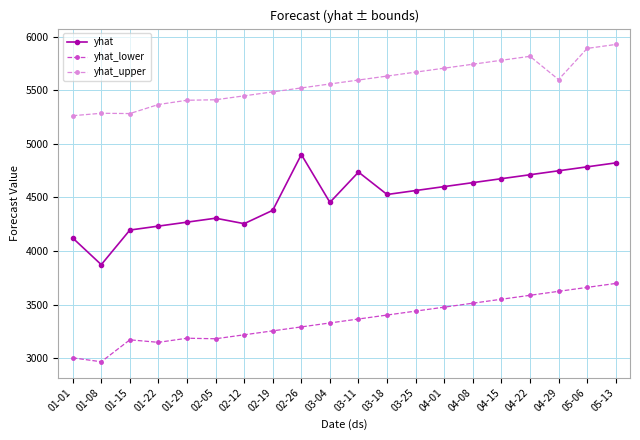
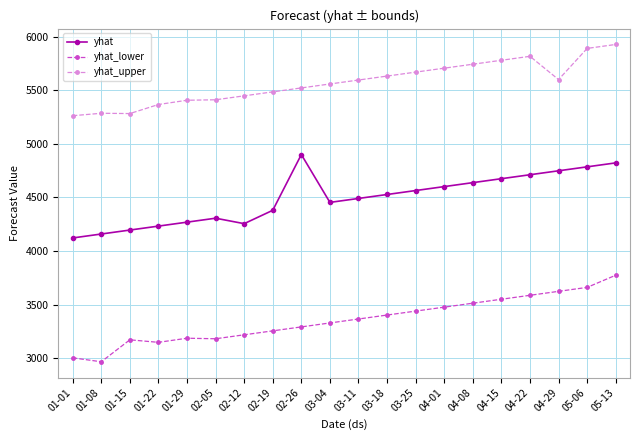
  {
    "yhat": {
      "01-01": 4120,
-     "01-08": 3870,
+     "01-08": 4160,
      "01-15": 4200,
      "01-22": 4230,
      "01-29": 4270,
      "02-05": 4310,
      "02-12": 4260,
      "02-19": 4380,
      "02-26": 4900,
      "03-04": 4450,
-     "03-11": 4740,
+     "03-11": 4490,
      "03-18": 4530,
      "03-25": 4560,
      "04-01": 4600,
      "04-08": 4640,
      "04-15": 4680,
      "04-22": 4710,
      "04-29": 4750,
      "05-06": 4790,
      "05-13": 4820
    },
    "yhat_lower": {
      "01-01": 3010,
      "01-08": 2970,
      "01-15": 3170,
      "01-22": 3150,
      "01-29": 3190,
      "02-05": 3180,
      "02-12": 3220,
      "02-19": 3260,
      "02-26": 3290,
      "03-04": 3330,
      "03-11": 3370,
      "03-18": 3400,
      "03-25": 3440,
      "04-01": 3480,
      "04-08": 3510,
      "04-15": 3550,
      "04-22": 3590,
      "04-29": 3620,
      "05-06": 3660,
-     "05-13": 3700
+     "05-13": 3780
    },
    "yhat_upper": {
      "01-01": 5260,
      "01-08": 5290,
      "01-15": 5280,
      "01-22": 5370,
      "01-29": 5410,
      "02-05": 5410,
      "02-12": 5450,
      "02-19": 5480,
      "02-26": 5520,
      "03-04": 5560,
      "03-11": 5600,
      "03-18": 5630,
      "03-25": 5670,
      "04-01": 5710,
      "04-08": 5740,
      "04-15": 5780,
      "04-22": 5820,
      "04-29": 5600,
      "05-06": 5890,
      "05-13": 5930
    }
  }
